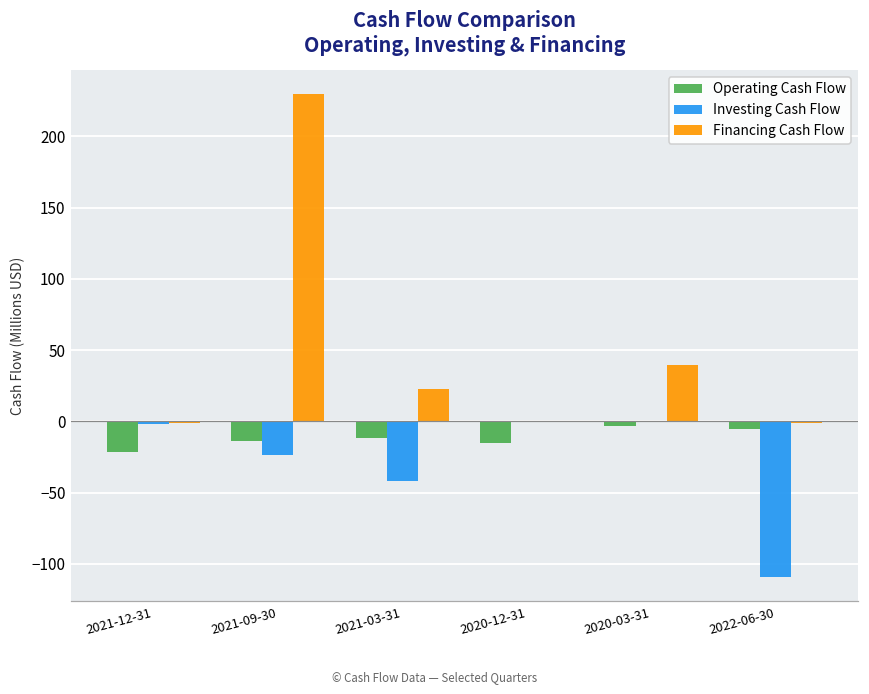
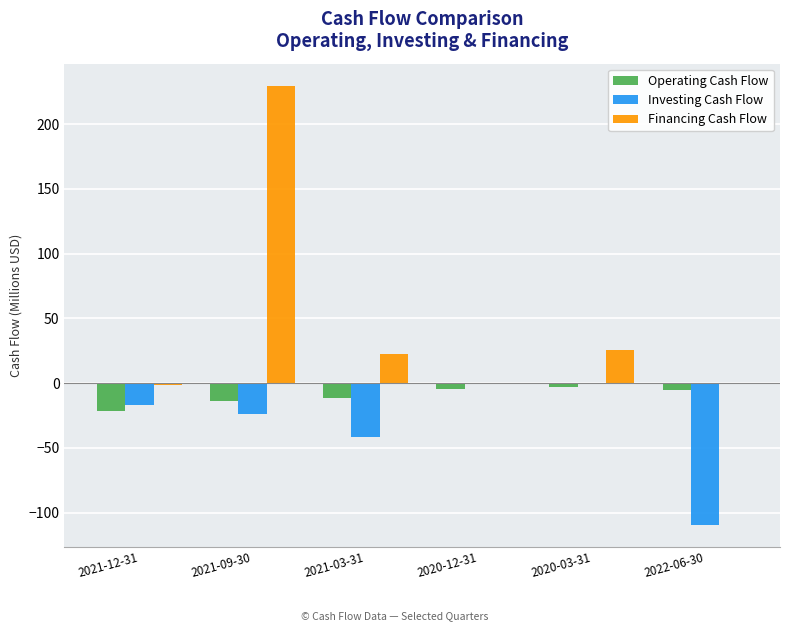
  {
    "Operating Cash Flow": {
      "2021-12-31": -21,
      "2021-09-30": -14,
      "2021-03-31": -12,
-     "2020-12-31": -15,
+     "2020-12-31": -4,
      "2020-03-31": -3,
      "2022-06-30": -5
    },
    "Investing Cash Flow": {
-     "2021-12-31": -2,
+     "2021-12-31": -17,
      "2021-09-30": -24,
      "2021-03-31": -42,
      "2022-06-30": -109
    },
    "Financing Cash Flow": {
      "2021-09-30": 230,
      "2021-03-31": 23,
-     "2020-03-31": 40
+     "2020-03-31": 26
    }
  }
